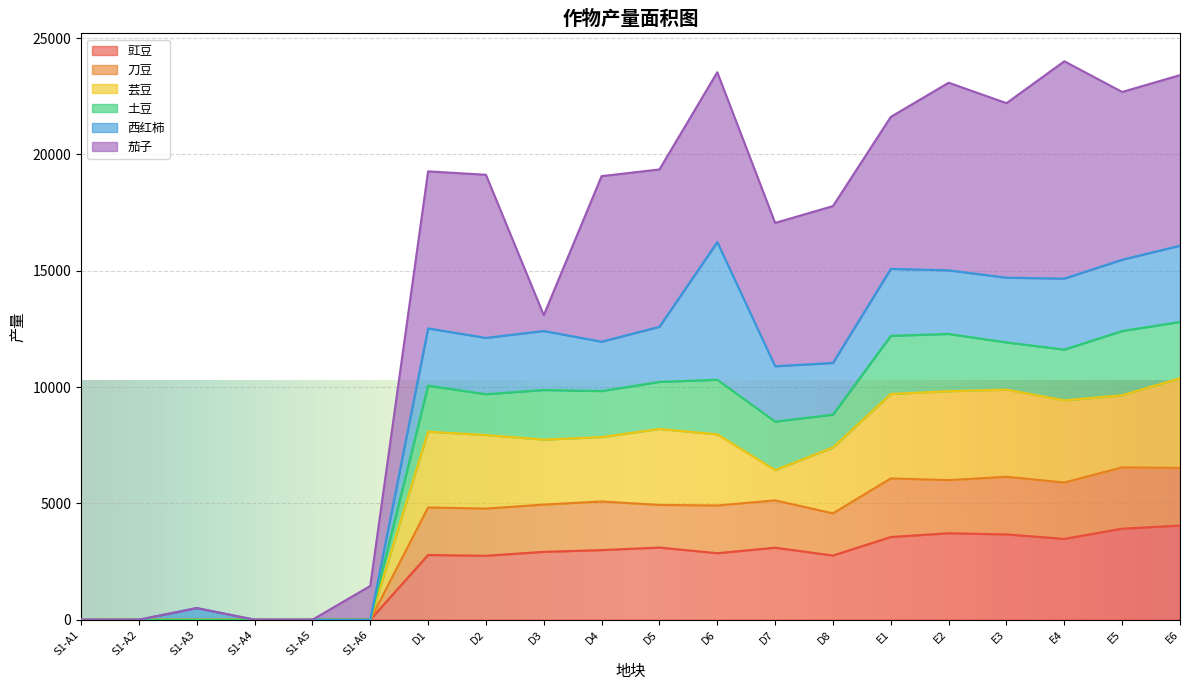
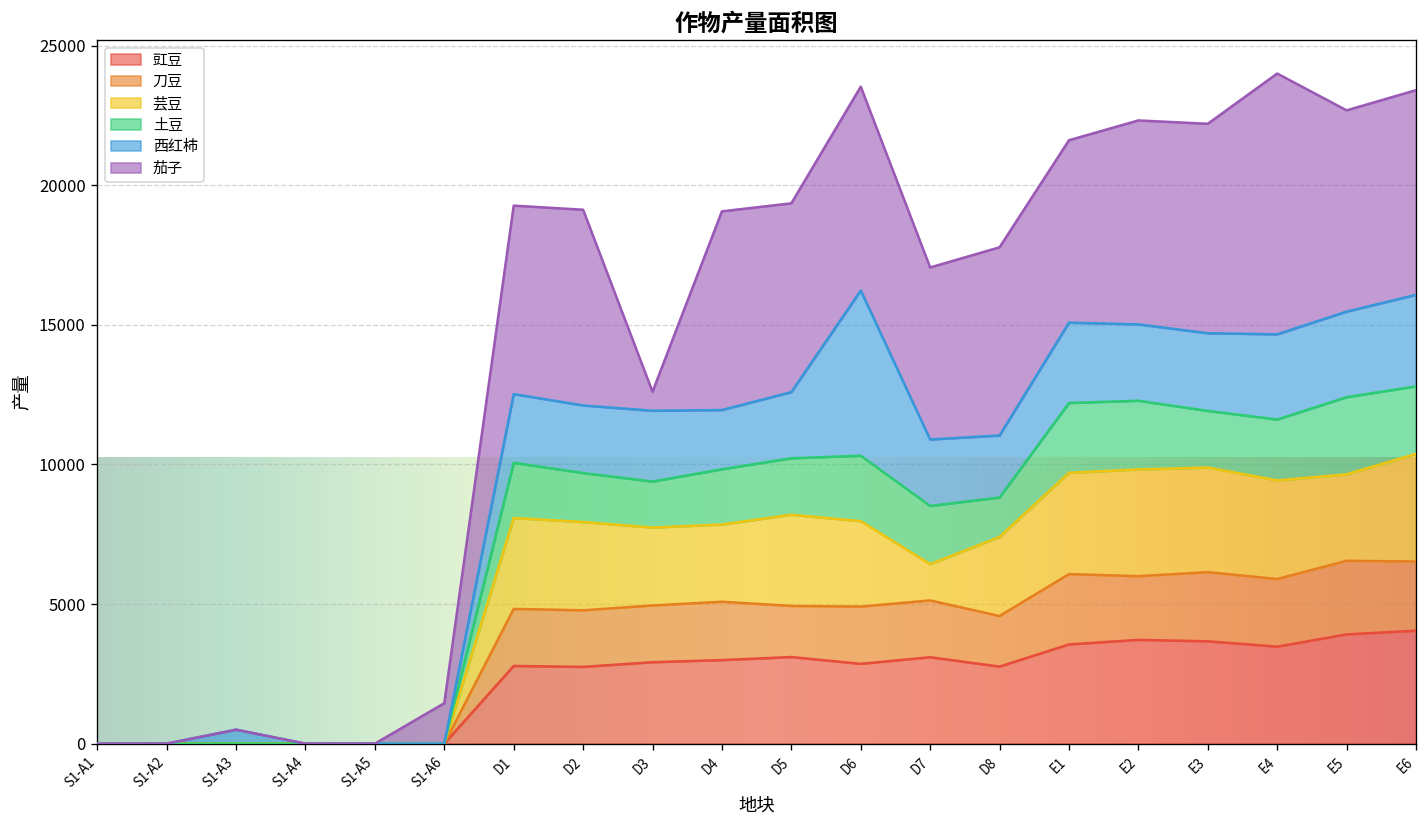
  {
    "芸豆": {
      "D1": 3300,
      "D2": 3200,
      "D3": 2800,
      "D4": 2800,
      "D5": 3300,
      "D6": 3100,
      "D7": 1300,
      "D8": 2800,
      "E1": 3600,
      "E2": 3800,
      "E3": 3700,
      "E4": 3500,
      "E5": 3100,
      "E6": 3900
    },
    "土豆": {
      "D1": 2000,
      "D2": 1800,
-     "D3": 2100,
+     "D3": 1600,
      "D4": 2000,
      "D5": 2000,
      "D6": 2300,
      "D7": 2100,
      "D8": 1400,
      "E1": 2500,
      "E2": 2500,
      "E3": 2000,
      "E4": 2200,
      "E5": 2800,
      "E6": 2400
    },
    "西红柿": {
      "D1": 2500,
      "D2": 2400,
      "D3": 2500,
      "D4": 2100,
      "D5": 2400,
      "D6": 5900,
      "D7": 2400,
      "D8": 2200,
      "E1": 2900,
      "E2": 2700,
      "E3": 2800,
      "E4": 3100,
      "E5": 3100,
      "E6": 3300
    },
    "茄子": {
      "S1-A6": 1400,
      "D1": 6700,
      "D2": 7000,
      "D3": 700,
      "D4": 7100,
      "D5": 6800,
      "D6": 7300,
      "D7": 6200,
      "D8": 6700,
      "E1": 6500,
-     "E2": 8100,
+     "E2": 7300,
      "E3": 7500,
      "E4": 9300,
      "E5": 7200,
      "E6": 7300
    }
  }
